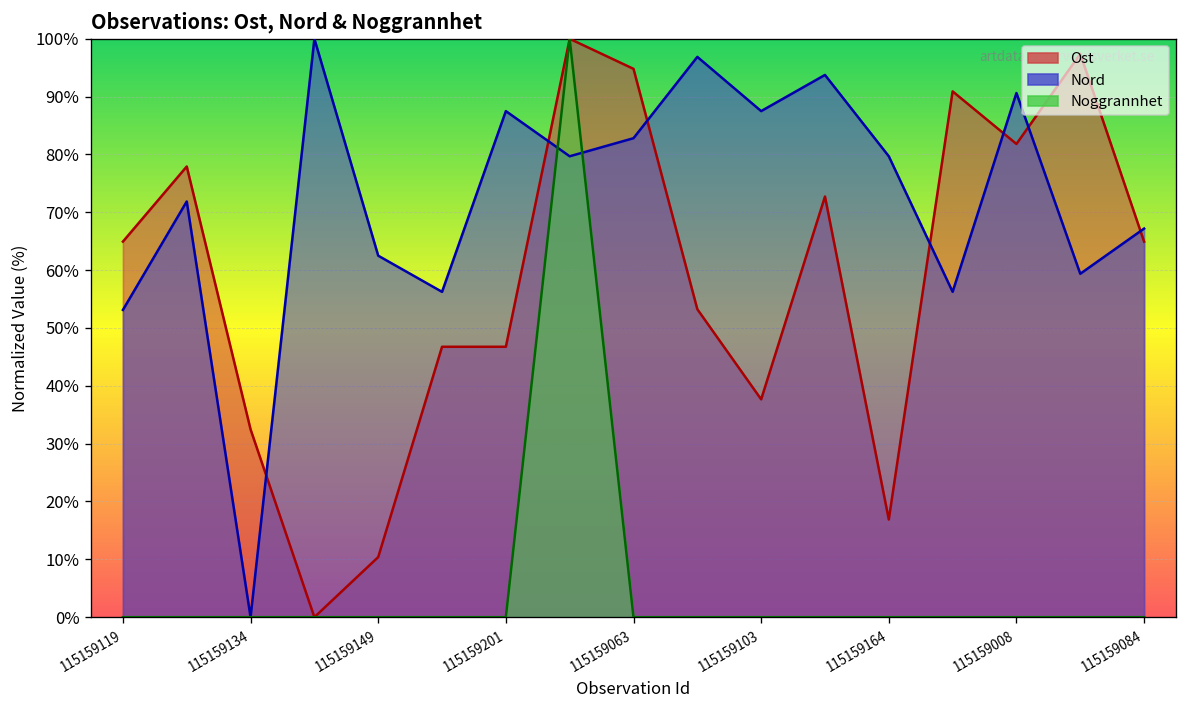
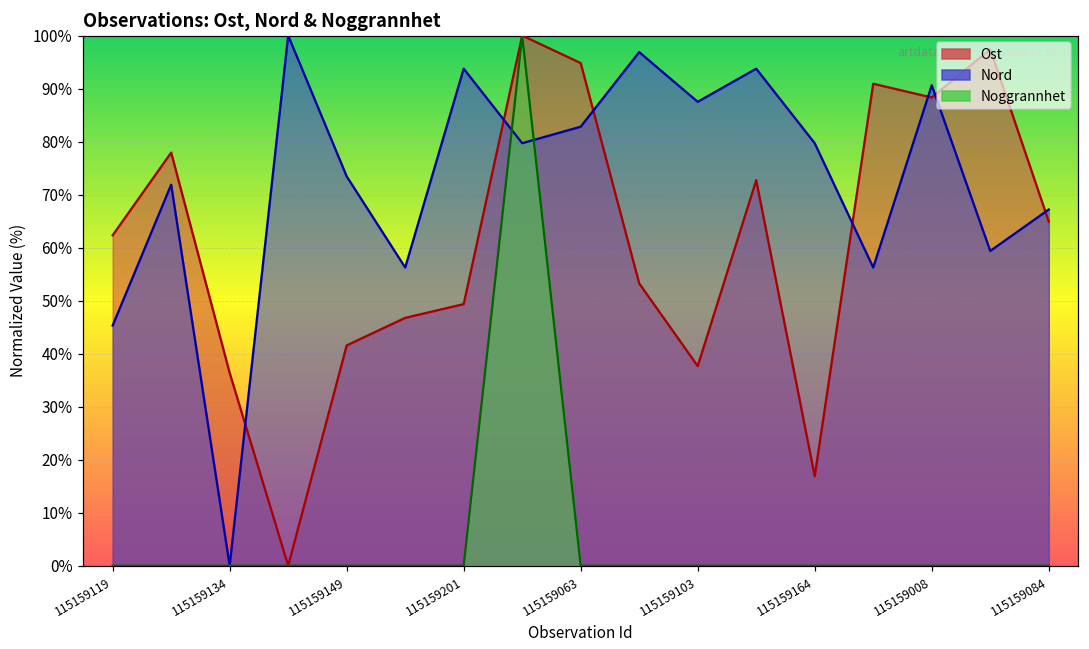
  {
    "Ost": {
-     "115159119": "65%",
-     "115159134": "32%",
-     "115159149": "10%",
-     "115159201": "47%",
+     "115159119": "62%",
+     "115159134": "36%",
+     "115159149": "42%",
+     "115159201": "49%",
      "115159063": "95%",
      "115159103": "38%",
      "115159164": "17%",
-     "115159008": "82%",
+     "115159008": "88%",
      "115159084": "65%"
    },
    "Nord": {
-     "115159119": "53%",
-     "115159149": "63%",
-     "115159201": "88%",
+     "115159119": "45%",
+     "115159149": "73%",
+     "115159201": "94%",
      "115159063": "83%",
      "115159103": "88%",
      "115159164": "80%",
      "115159008": "91%",
      "115159084": "67%"
    },
    "Noggrannhet": {
      "115159119": "0%",
      "115159149": "0%",
      "115159201": "0%",
      "115159063": "0%",
      "115159103": "0%",
      "115159164": "0%",
      "115159008": "0%",
      "115159084": "0%"
    }
  }
